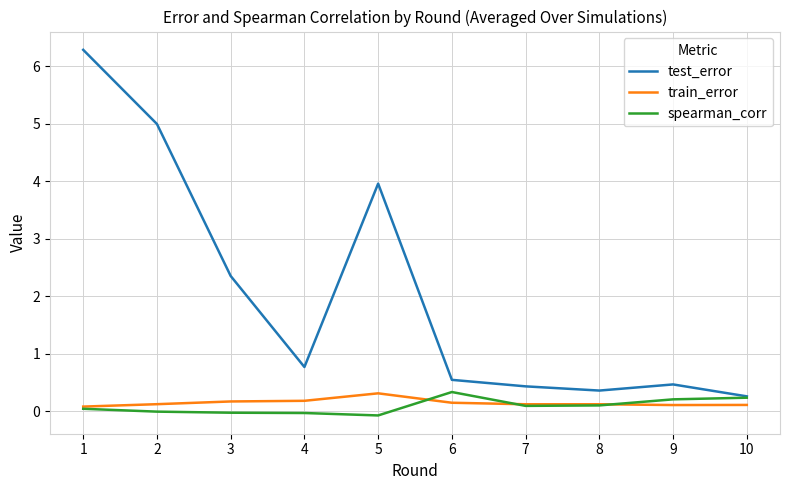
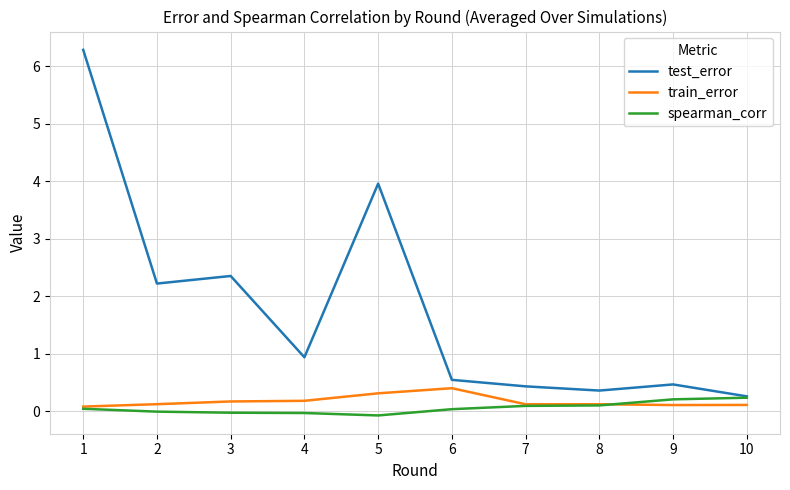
  {
    "test_error": {
      "1": 6.3,
-     "2": 5.0,
+     "2": 2.2,
      "3": 2.4,
-     "4": 0.8,
+     "4": 0.9,
      "5": 4.0,
      "6": 0.5,
      "7": 0.4,
      "8": 0.4,
      "9": 0.5
    },
    "train_error": {
      "2": 0.1,
      "3": 0.2,
      "4": 0.2,
      "5": 0.3,
-     "6": 0.1,
+     "6": 0.4,
      "9": 0.1,
      "10": 0.1
    },
    "spearman_corr": {
      "2": 0.0,
      "3": 0.0,
      "4": 0.0,
      "5": -0.1,
-     "6": 0.3,
+     "6": 0.0,
      "9": 0.2
    }
  }
